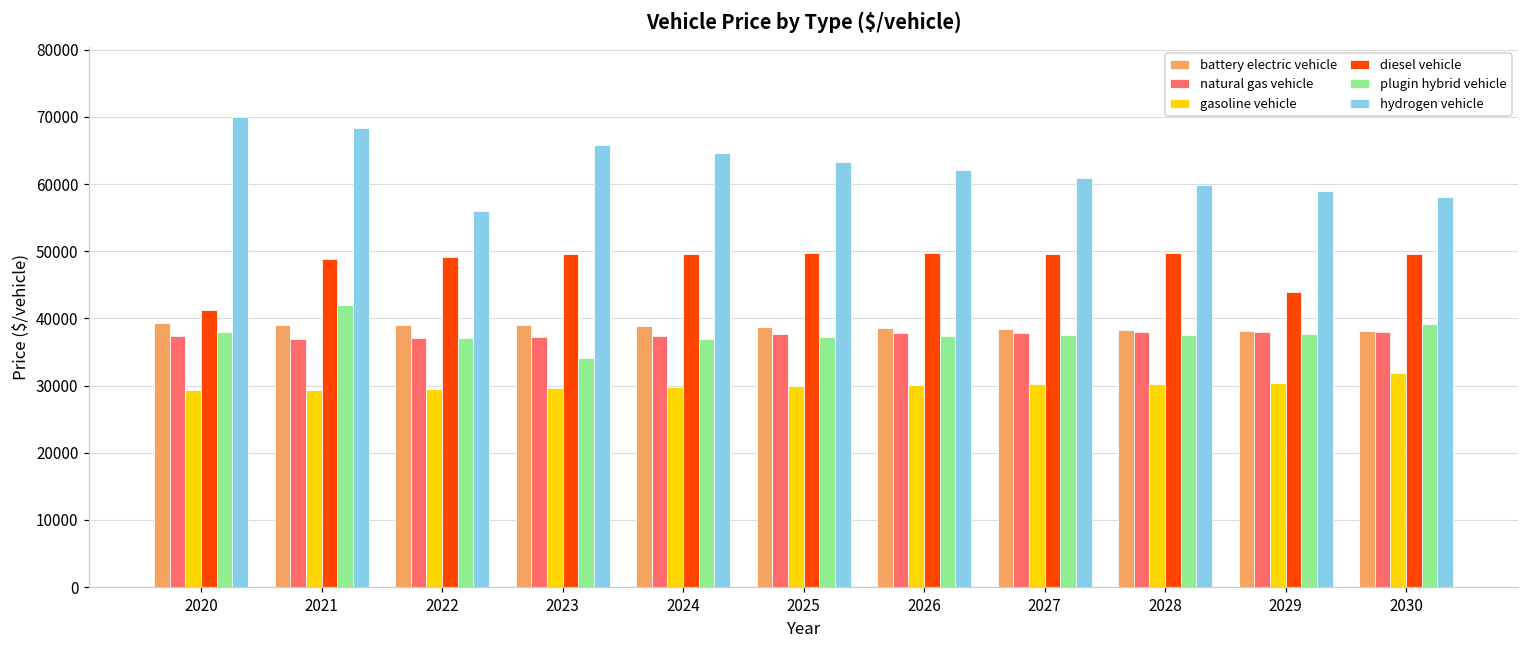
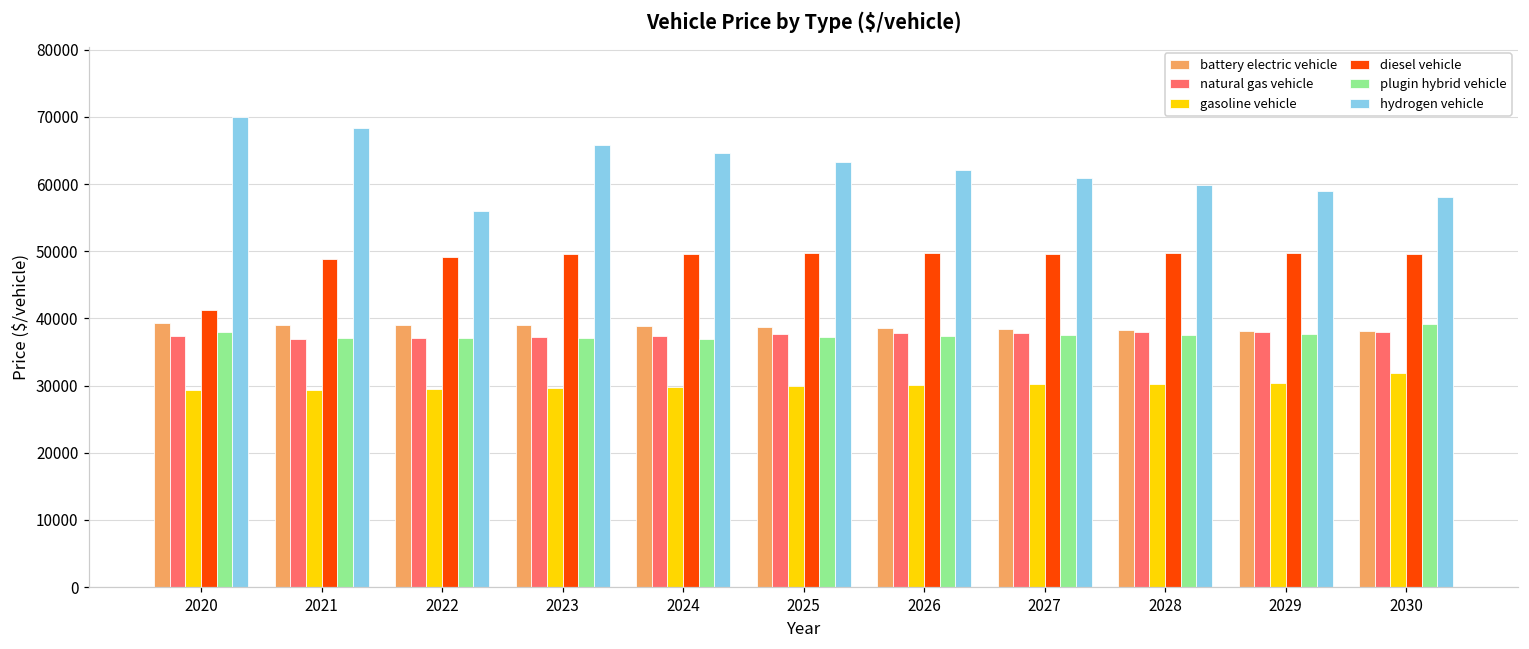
  {
    "gasoline vehicle": {
      "2020": 29000,
      "2021": 29000,
      "2022": 29000,
      "2023": 30000,
      "2024": 30000,
      "2025": 30000,
      "2026": 30000,
      "2027": 30000,
      "2028": 30000,
      "2029": 30000,
      "2030": 32000
    },
    "diesel vehicle": {
      "2020": 41000,
      "2021": 49000,
      "2022": 49000,
      "2023": 50000,
      "2024": 50000,
      "2025": 50000,
      "2026": 50000,
      "2027": 50000,
      "2028": 50000,
-     "2029": 44000,
+     "2029": 50000,
      "2030": 50000
    },
    "plugin hybrid vehicle": {
      "2020": 38000,
-     "2021": 42000,
+     "2021": 37000,
      "2022": 37000,
-     "2023": 34000,
+     "2023": 37000,
      "2024": 37000,
      "2025": 37000,
      "2026": 37000,
      "2027": 38000,
      "2028": 38000,
      "2029": 38000,
      "2030": 39000
    },
    "hydrogen vehicle": {
      "2020": 70000,
      "2021": 68000,
      "2022": 56000,
      "2023": 66000,
      "2024": 65000,
      "2025": 63000,
      "2026": 62000,
      "2027": 61000,
      "2028": 60000,
      "2029": 59000,
      "2030": 58000
    }
  }
